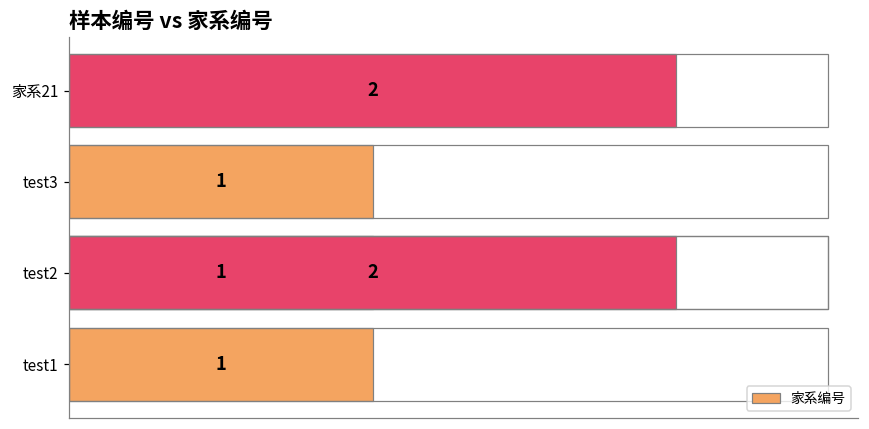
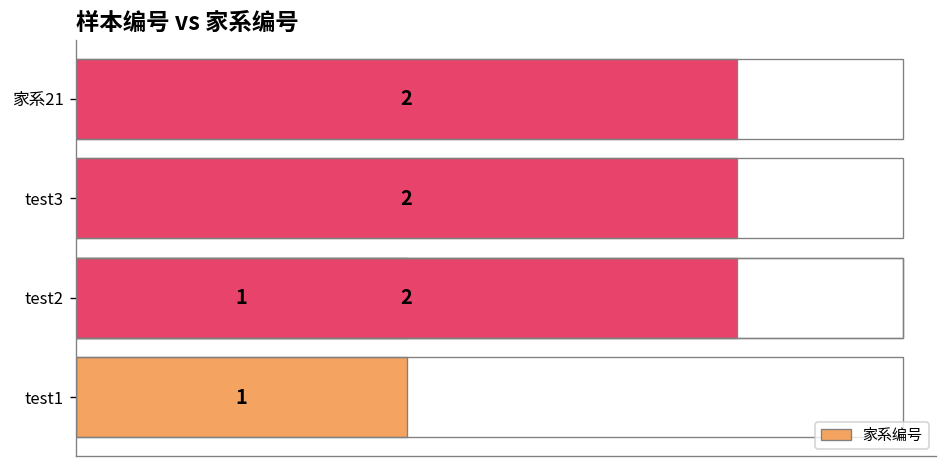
  {
    "家系编号": {
-     "test3": 1
+     "test3": 2
    }
  }
